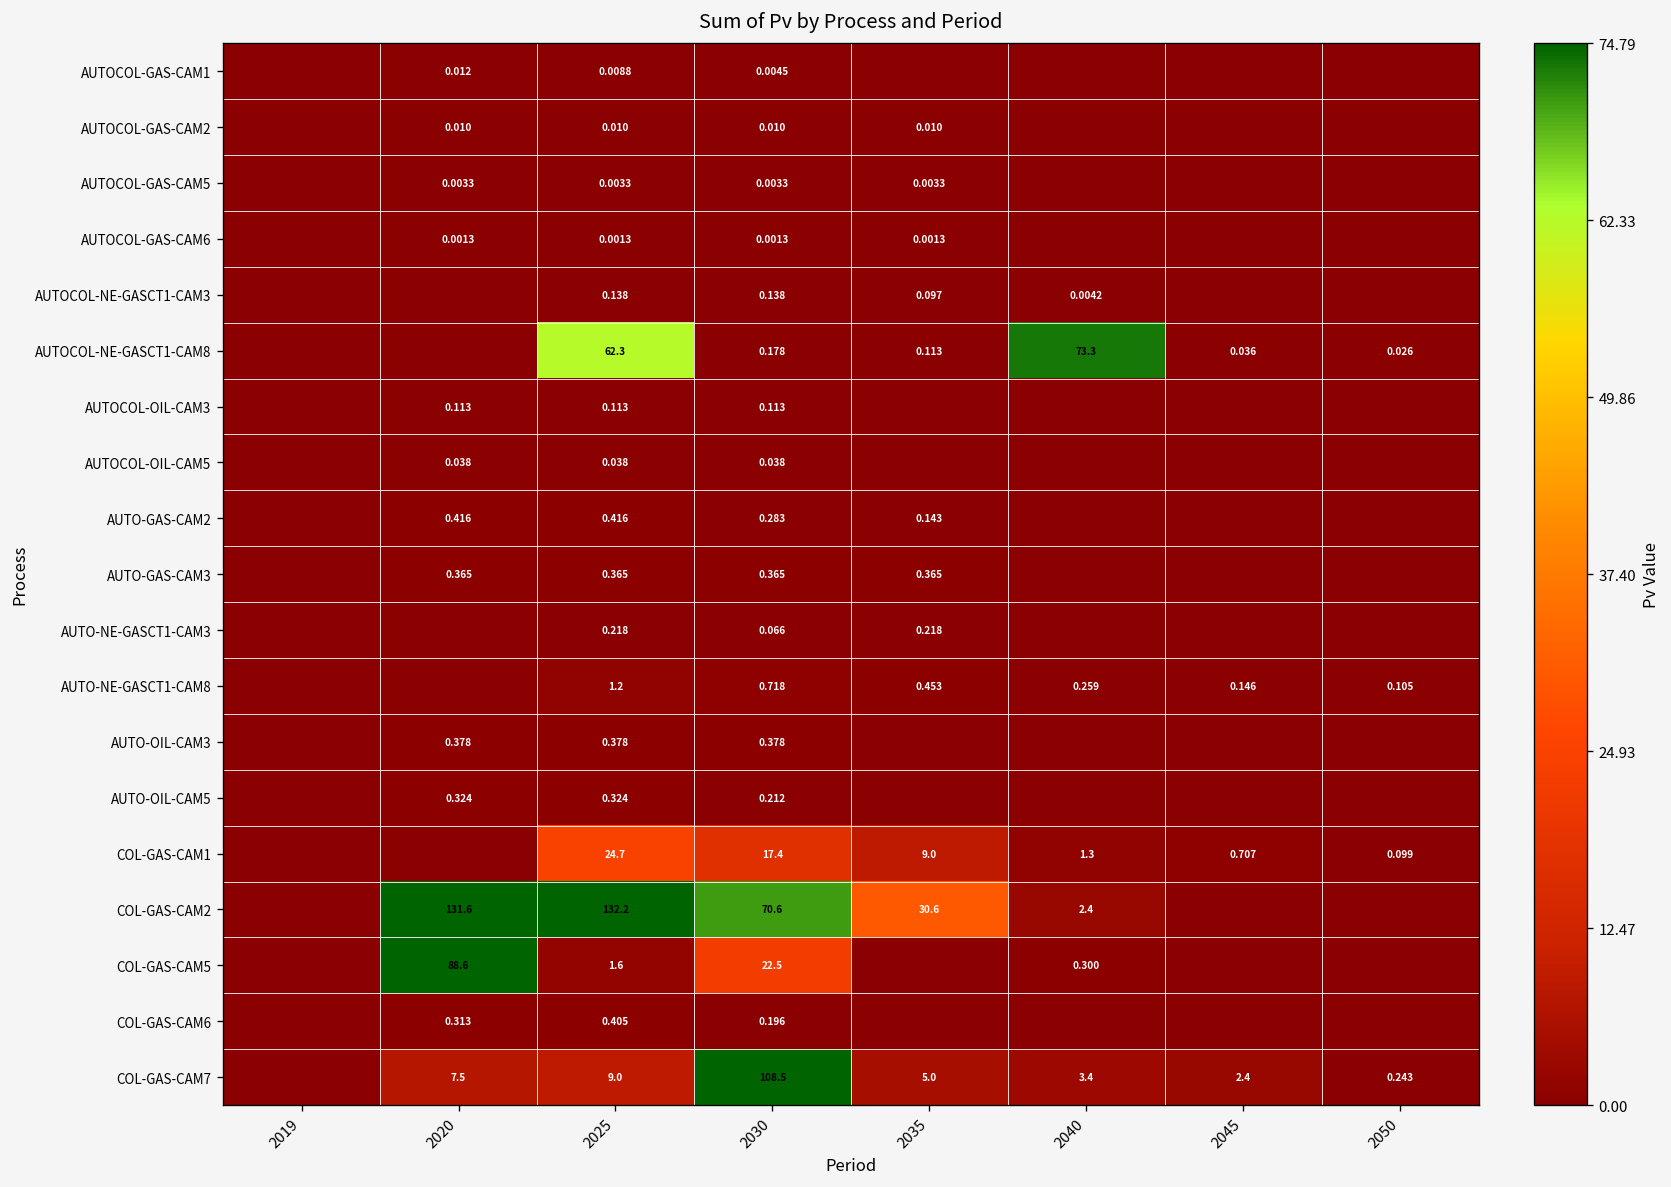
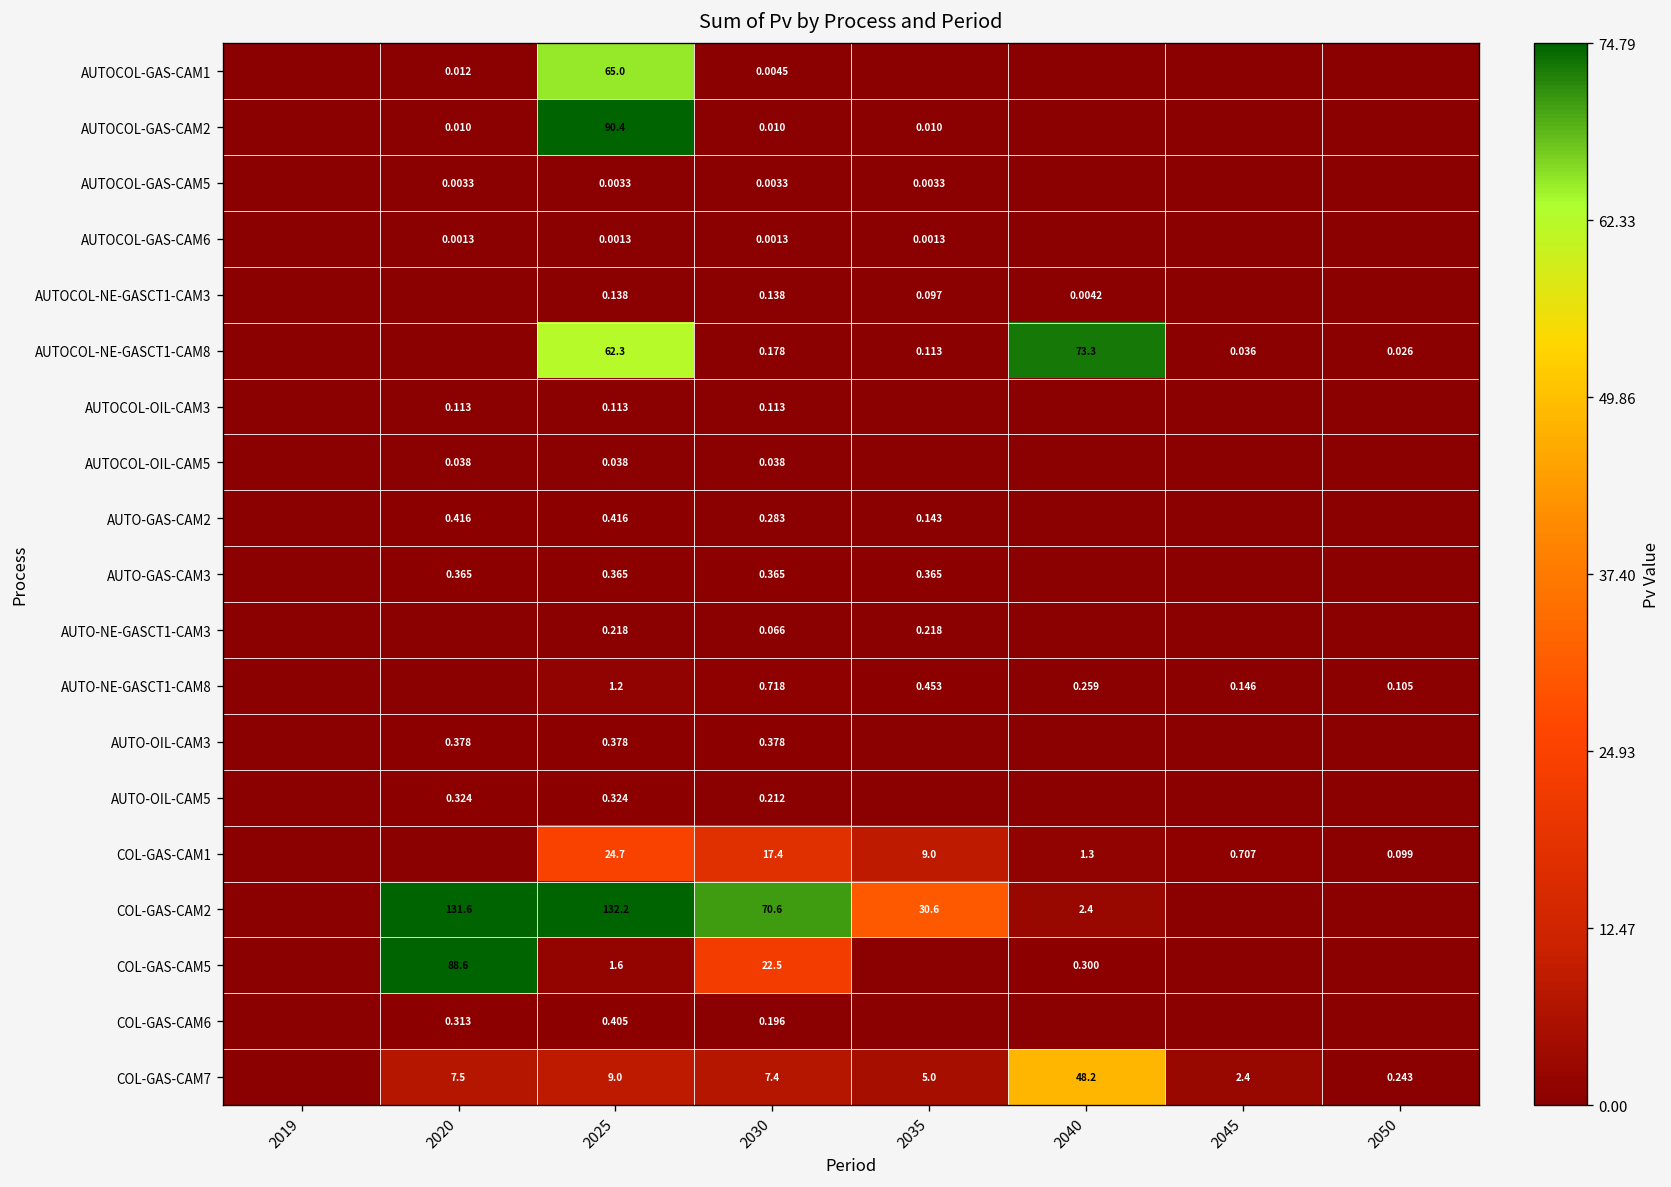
  {
    "AUTOCOL-GAS-CAM1": {
      "2020": 0.012,
-     "2025": 0.0088,
+     "2025": 65.0,
      "2030": 0.0045
    },
    "AUTOCOL-GAS-CAM2": {
      "2020": 0.010,
-     "2025": 0.010,
+     "2025": 90.4,
      "2030": 0.010,
      "2035": 0.010
    },
    "AUTOCOL-GAS-CAM5": {
      "2020": 0.0033,
      "2025": 0.0033,
      "2030": 0.0033,
      "2035": 0.0033
    },
    "AUTOCOL-GAS-CAM6": {
      "2020": 0.0013,
      "2025": 0.0013,
      "2030": 0.0013,
      "2035": 0.0013
    },
    "AUTOCOL-NE-GASCT1-CAM3": {
      "2025": 0.138,
      "2030": 0.138,
      "2035": 0.097,
      "2040": 0.0042
    },
    "AUTOCOL-NE-GASCT1-CAM8": {
      "2025": 62.3,
      "2030": 0.178,
      "2035": 0.113,
      "2040": 73.3,
      "2045": 0.036,
      "2050": 0.026
    },
    "AUTOCOL-OIL-CAM3": {
      "2020": 0.113,
      "2025": 0.113,
      "2030": 0.113
    },
    "AUTOCOL-OIL-CAM5": {
      "2020": 0.038,
      "2025": 0.038,
      "2030": 0.038
    },
    "AUTO-GAS-CAM2": {
      "2020": 0.416,
      "2025": 0.416,
      "2030": 0.283,
      "2035": 0.143
    },
    "AUTO-GAS-CAM3": {
      "2020": 0.365,
      "2025": 0.365,
      "2030": 0.365,
      "2035": 0.365
    },
    "AUTO-NE-GASCT1-CAM3": {
      "2025": 0.218,
      "2030": 0.066,
      "2035": 0.218
    },
    "AUTO-NE-GASCT1-CAM8": {
      "2025": 1.2,
      "2030": 0.718,
      "2035": 0.453,
      "2040": 0.259,
      "2045": 0.146,
      "2050": 0.105
    },
    "AUTO-OIL-CAM3": {
      "2020": 0.378,
      "2025": 0.378,
      "2030": 0.378
    },
    "AUTO-OIL-CAM5": {
      "2020": 0.324,
      "2025": 0.324,
      "2030": 0.212
    },
    "COL-GAS-CAM1": {
      "2025": 24.7,
      "2030": 17.4,
      "2035": 9.0,
      "2040": 1.3,
      "2045": 0.707,
      "2050": 0.099
    },
    "COL-GAS-CAM2": {
      "2020": 131.6,
      "2025": 132.2,
      "2030": 70.6,
      "2035": 30.6,
      "2040": 2.4
    },
    "COL-GAS-CAM5": {
      "2020": 88.6,
      "2025": 1.6,
      "2030": 22.5,
      "2040": 0.300
    },
    "COL-GAS-CAM6": {
      "2020": 0.313,
      "2025": 0.405,
      "2030": 0.196
    },
    "COL-GAS-CAM7": {
      "2020": 7.5,
      "2025": 9.0,
-     "2030": 108.5,
+     "2030": 7.4,
      "2035": 5.0,
-     "2040": 3.4,
+     "2040": 48.2,
      "2045": 2.4,
      "2050": 0.243
    }
  }
